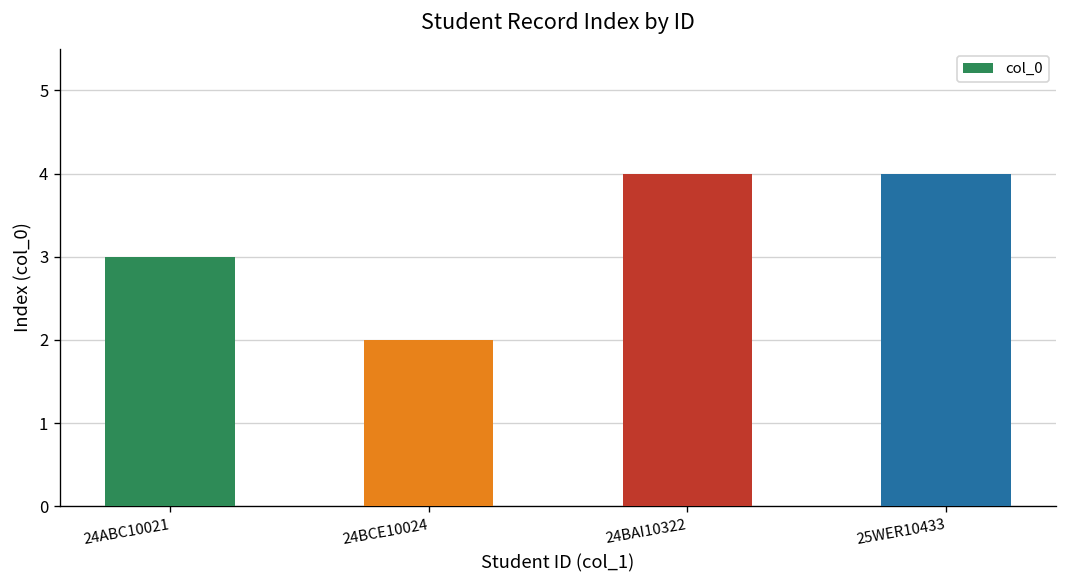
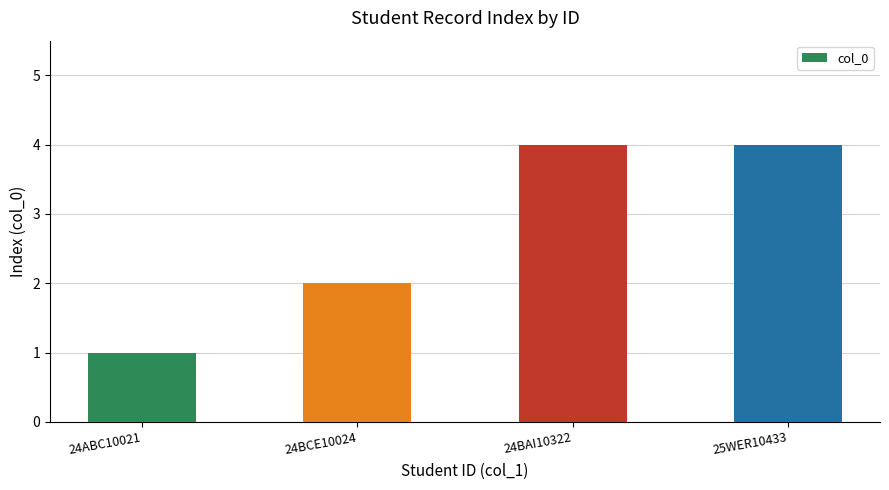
  {
-   "24ABC10021": 3,
+   "24ABC10021": 1,
    "24BCE10024": 2,
    "24BAI10322": 4,
    "25WER10433": 4
  }
